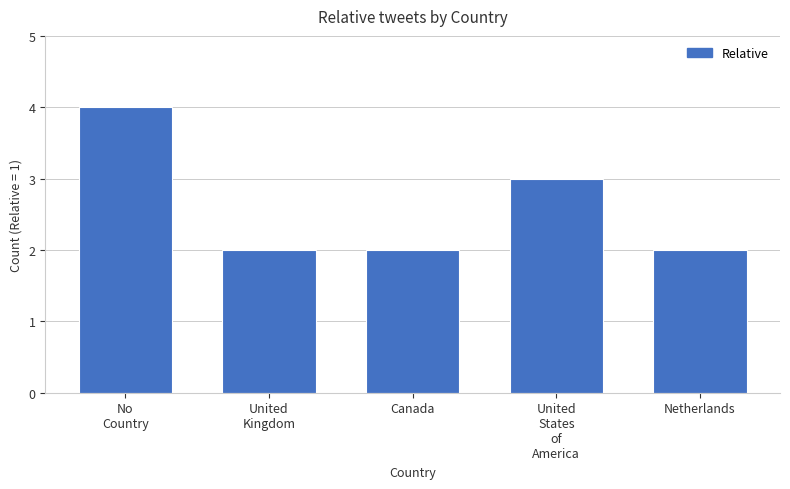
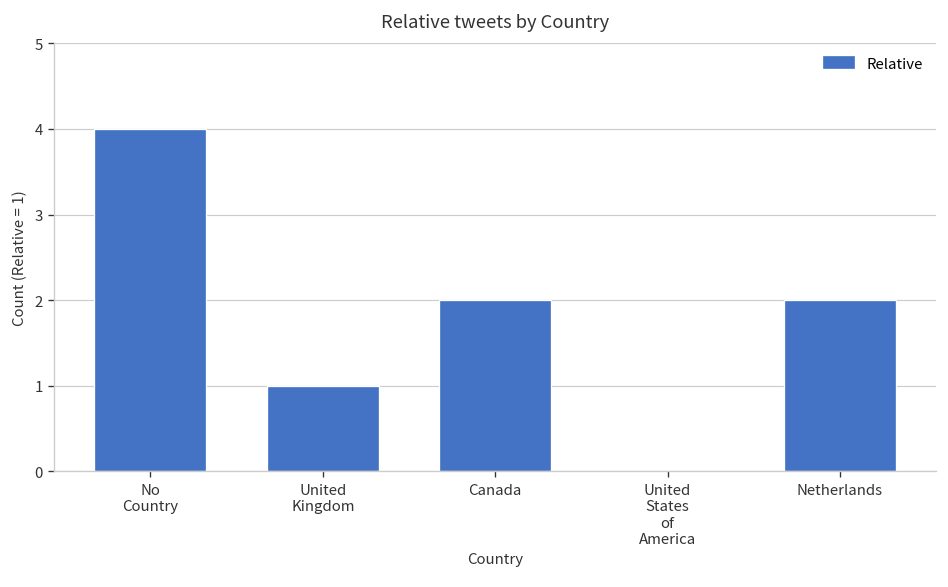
  {
    "No Country": 4,
-   "United Kingdom": 2,
+   "United Kingdom": 1,
    "Canada": 2,
-   "United States of America": 3,
+   "United States of America": 0,
    "Netherlands": 2
  }
